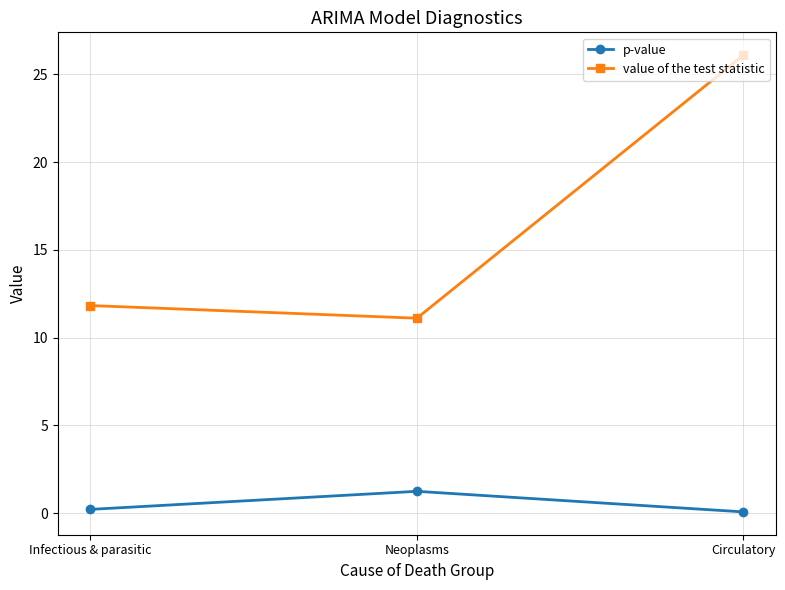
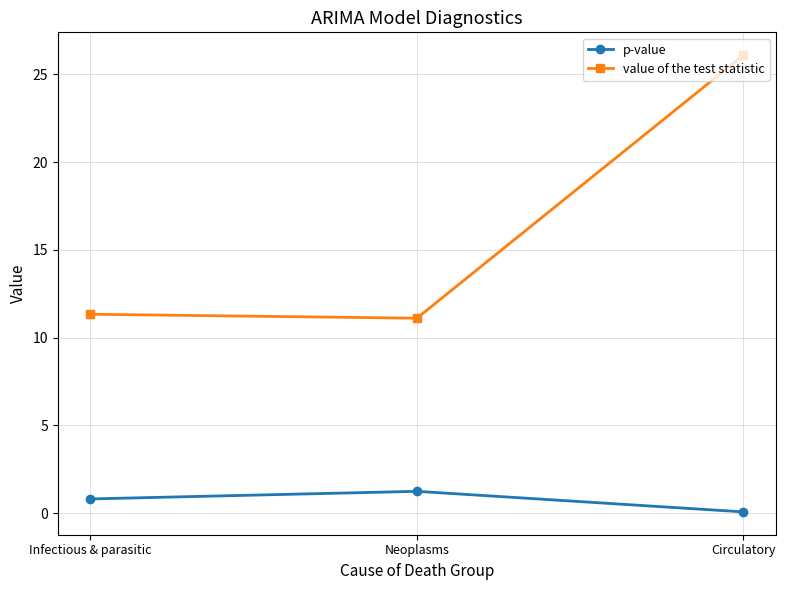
  {
    "p-value": {
-     "Infectious & parasitic": 0.2,
+     "Infectious & parasitic": 0.8,
      "Neoplasms": 1.2,
      "Circulatory": 0.1
    },
    "value of the test statistic": {
-     "Infectious & parasitic": 11.8,
+     "Infectious & parasitic": 11.3,
      "Neoplasms": 11.1
    }
  }
